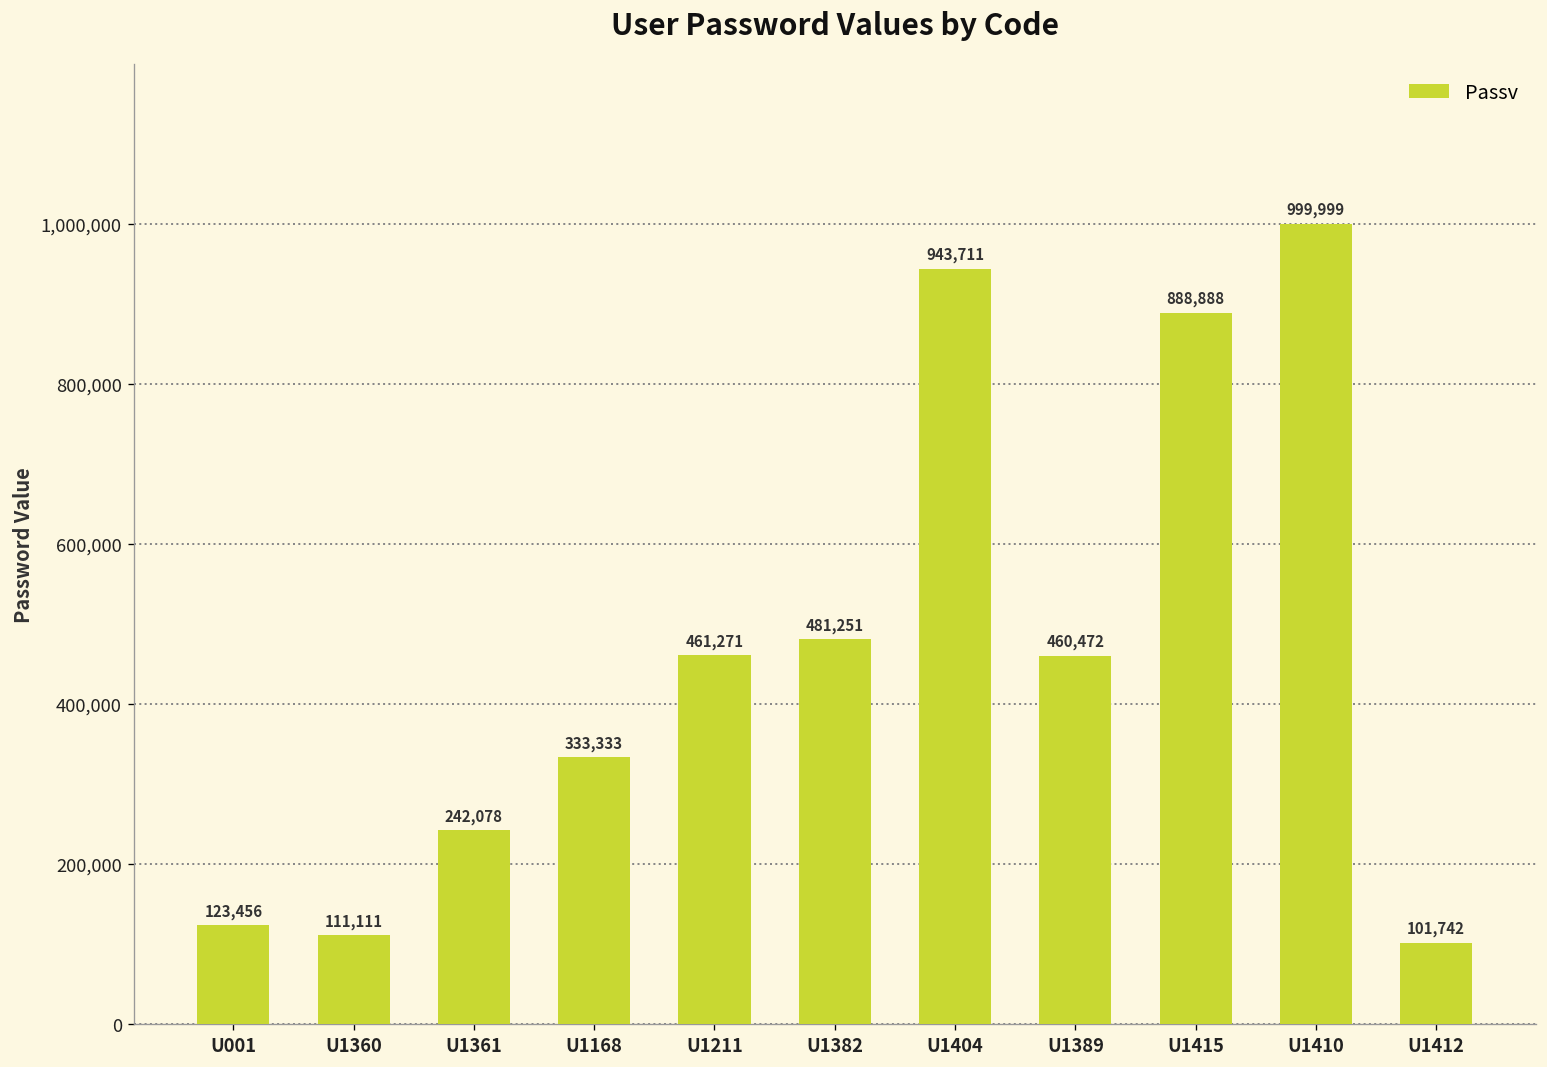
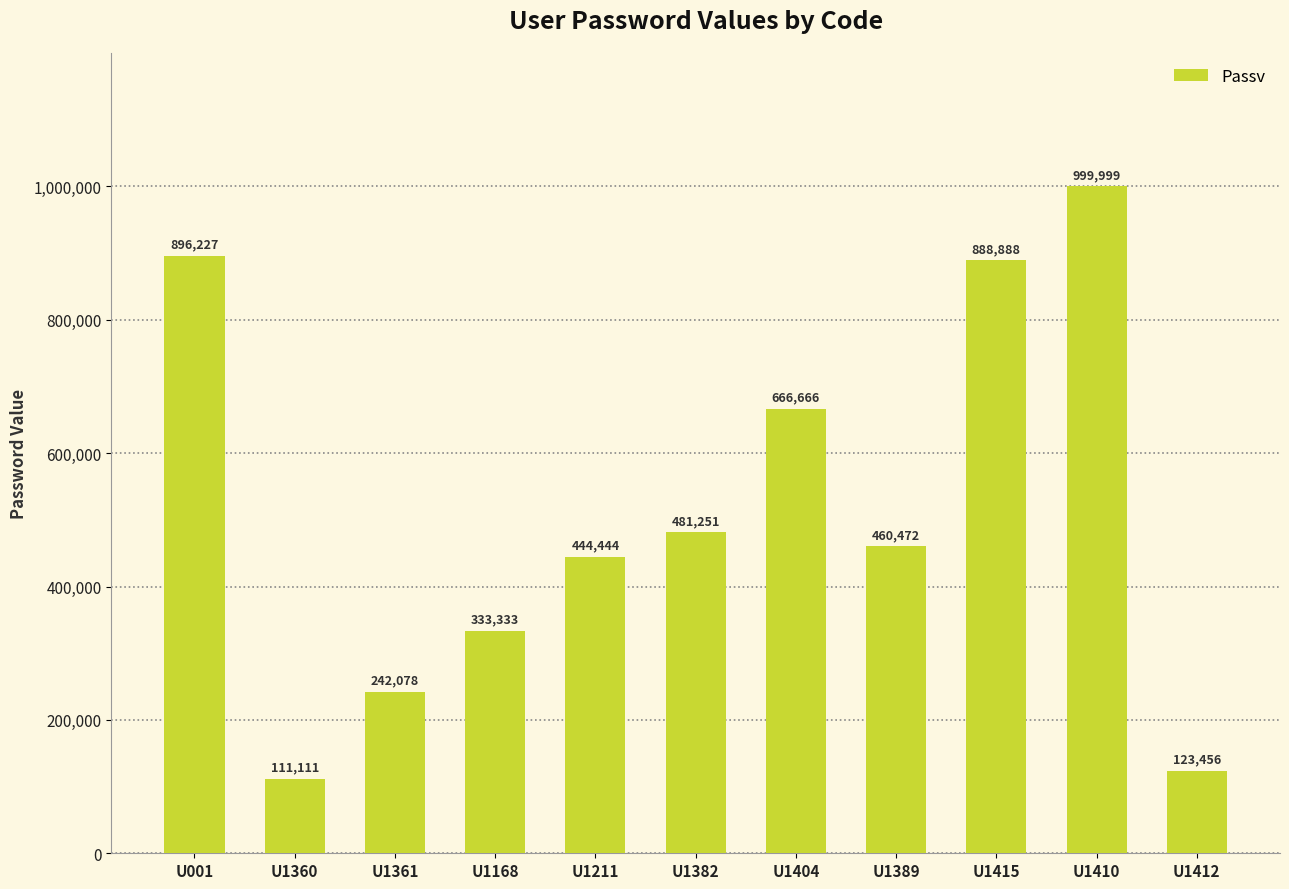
  {
-   "U001": "123,456",
+   "U001": "896,227",
    "U1360": "111,111",
    "U1361": "242,078",
    "U1168": "333,333",
-   "U1211": "461,271",
+   "U1211": "444,444",
    "U1382": "481,251",
-   "U1404": "943,711",
+   "U1404": "666,666",
    "U1389": "460,472",
    "U1415": "888,888",
    "U1410": "999,999",
-   "U1412": "101,742"
+   "U1412": "123,456"
  }
